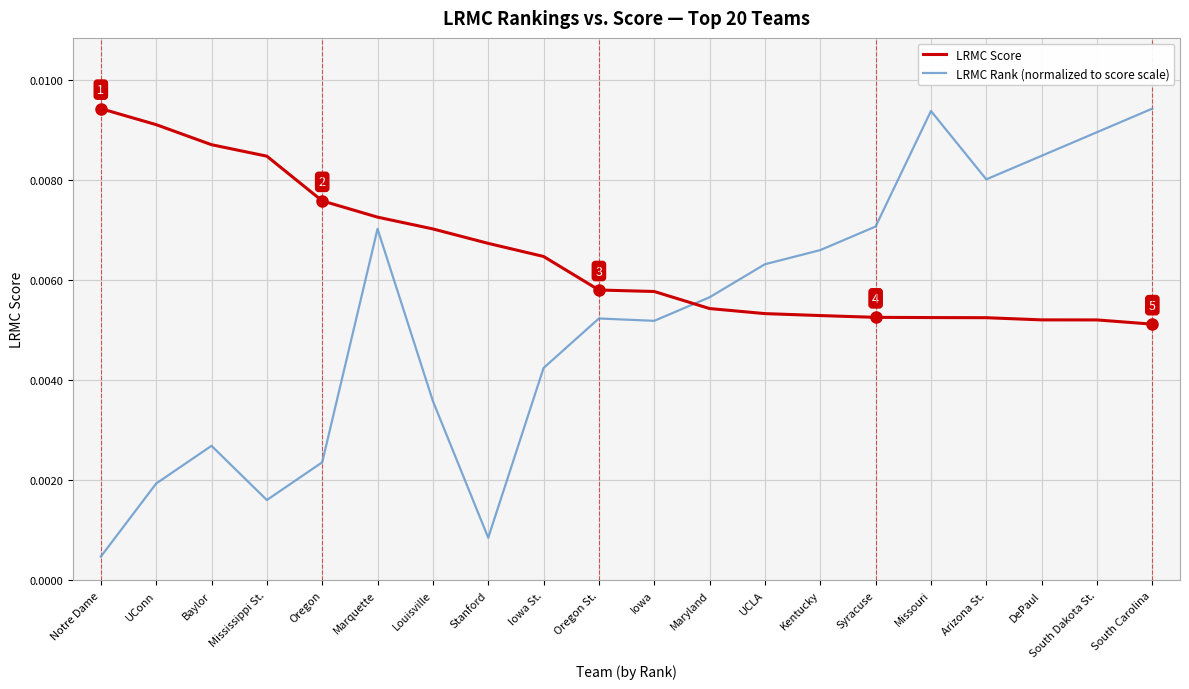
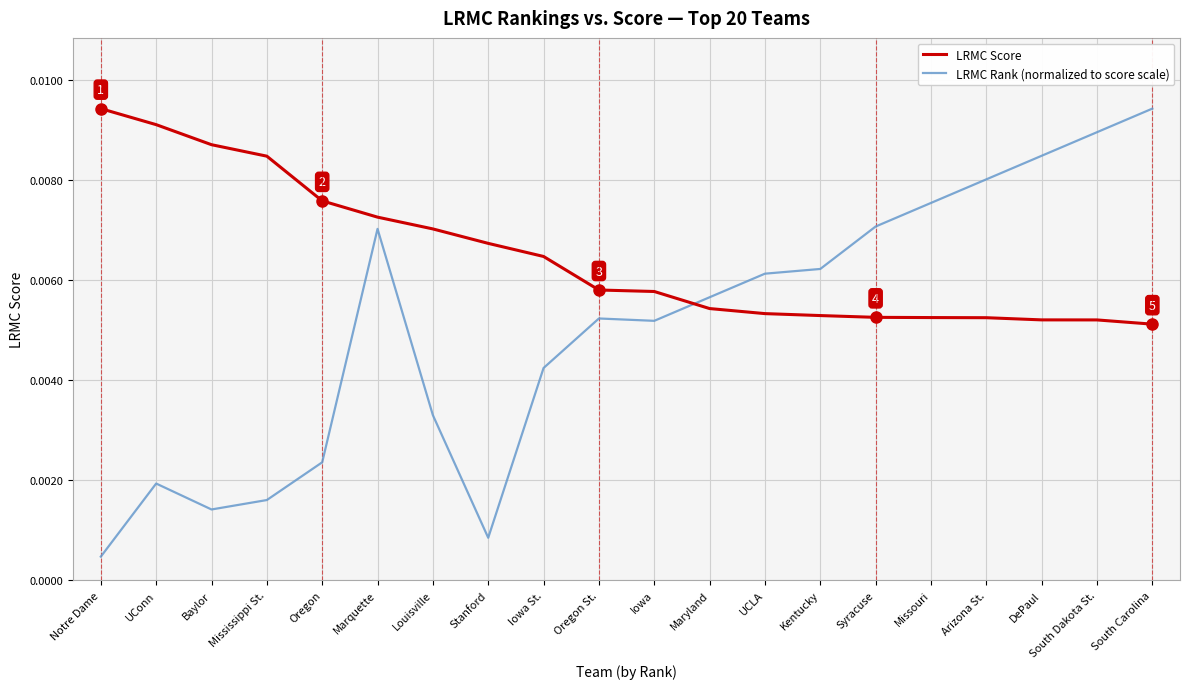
  {
    "LRMC Rank (normalized to score scale)": {
      "Notre Dame": 0.0005,
      "UConn": 0.0019,
-     "Baylor": 0.0027,
+     "Baylor": 0.0014,
      "Mississippi St.": 0.0016,
      "Oregon": 0.0024,
      "Marquette": 0.0070,
-     "Louisville": 0.0036,
+     "Louisville": 0.0033,
      "Stanford": 0.0008,
      "Iowa St.": 0.0042,
      "Oregon St.": 0.0052,
      "Iowa": 0.0052,
      "Maryland": 0.0057,
-     "UCLA": 0.0063,
-     "Kentucky": 0.0066,
+     "UCLA": 0.0061,
+     "Kentucky": 0.0062,
      "Syracuse": 0.0071,
-     "Missouri": 0.0094,
+     "Missouri": 0.0075,
      "Arizona St.": 0.0080,
      "DePaul": 0.0085,
      "South Dakota St.": 0.0090,
      "South Carolina": 0.0094
    }
  }
